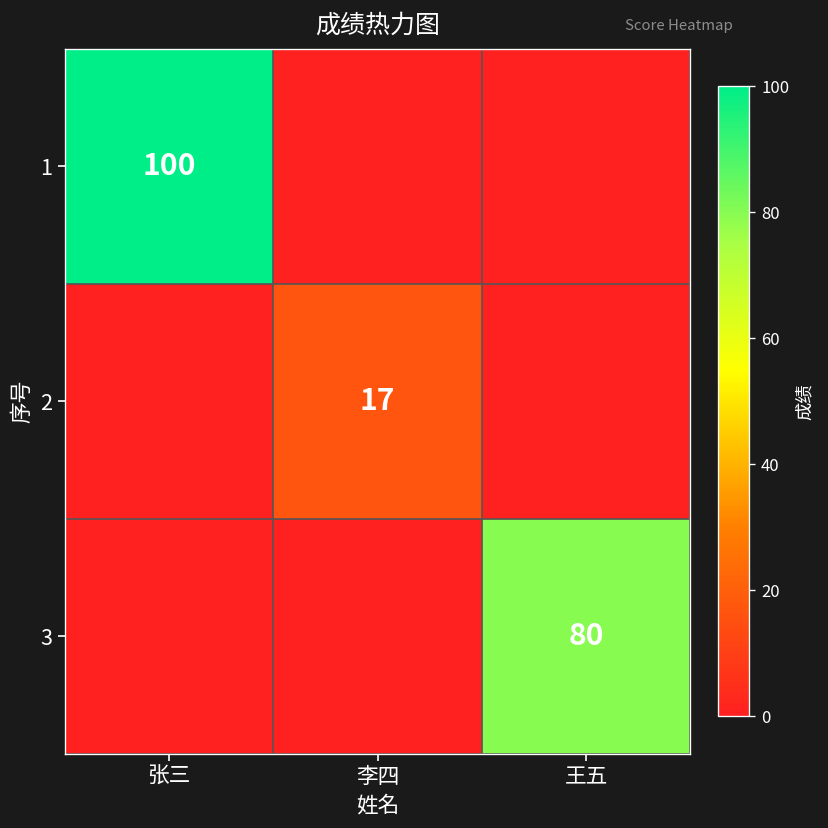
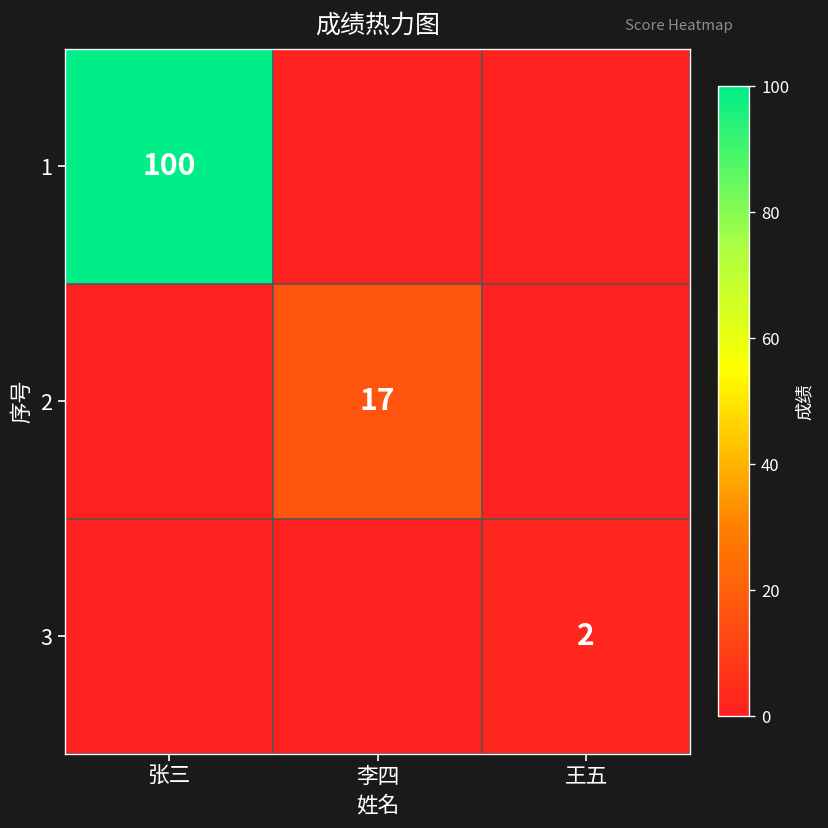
  {
    "1": {
      "张三": 100
    },
    "2": {
      "李四": 17
    },
    "3": {
-     "王五": 80
+     "王五": 2
    }
  }
